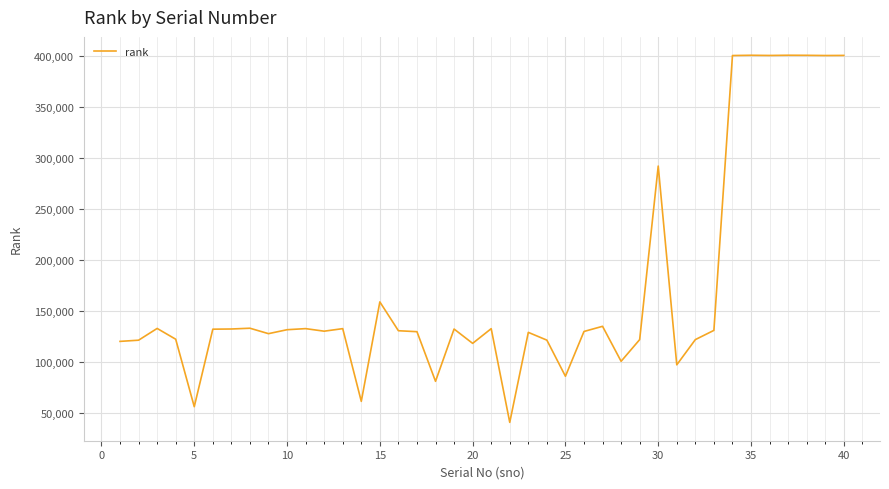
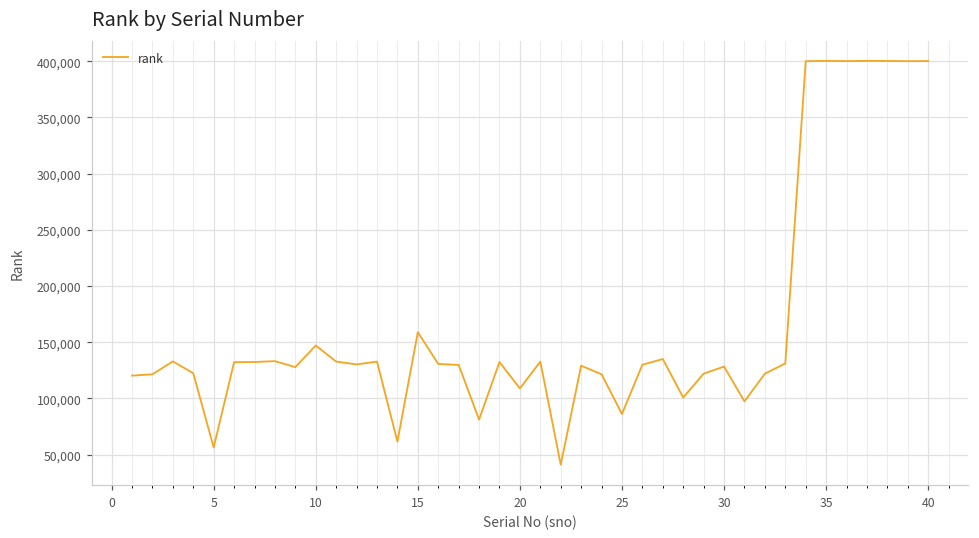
  {
    "5": "56,000",
-   "10": "132,000",
+   "10": "147,000",
    "15": "159,000",
-   "20": "118,000",
+   "20": "109,000",
    "25": "86,000",
-   "30": "292,000",
+   "30": "128,000",
    "35": "400,000",
    "40": "400,000"
  }
